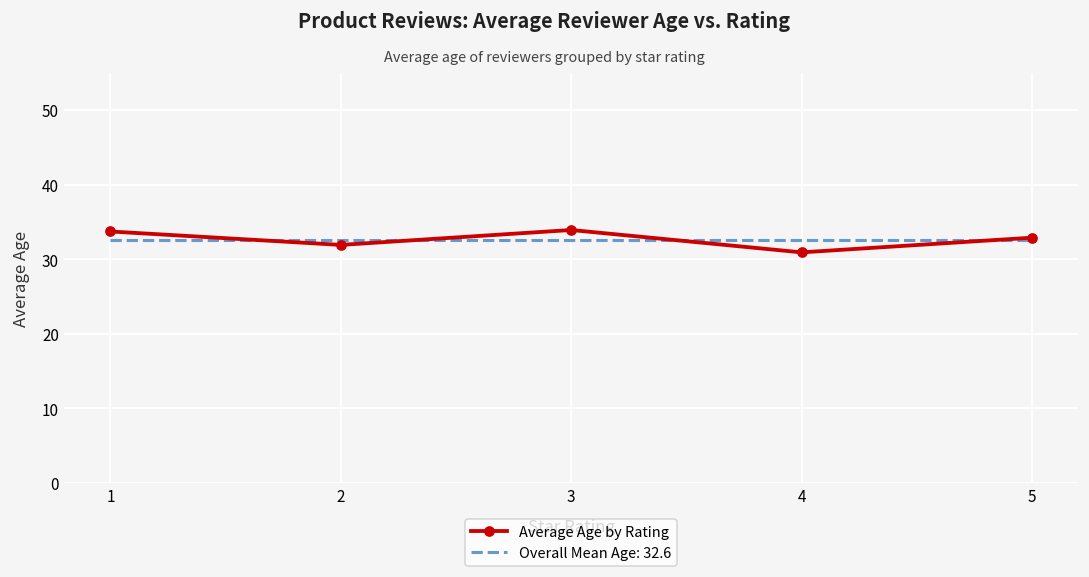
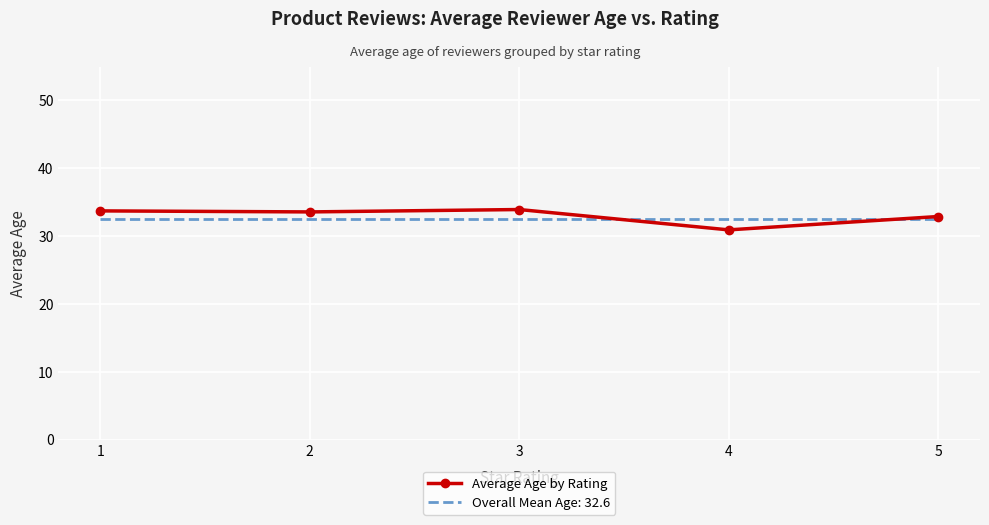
  {
    "Average Age by Rating": {
      "1": 34,
-     "2": 32,
+     "2": 34,
      "3": 34,
      "4": 31
    },
    "Overall Mean Age: 32.6": {
      "1": 33,
      "2": 33,
      "3": 33,
      "4": 33
    }
  }
